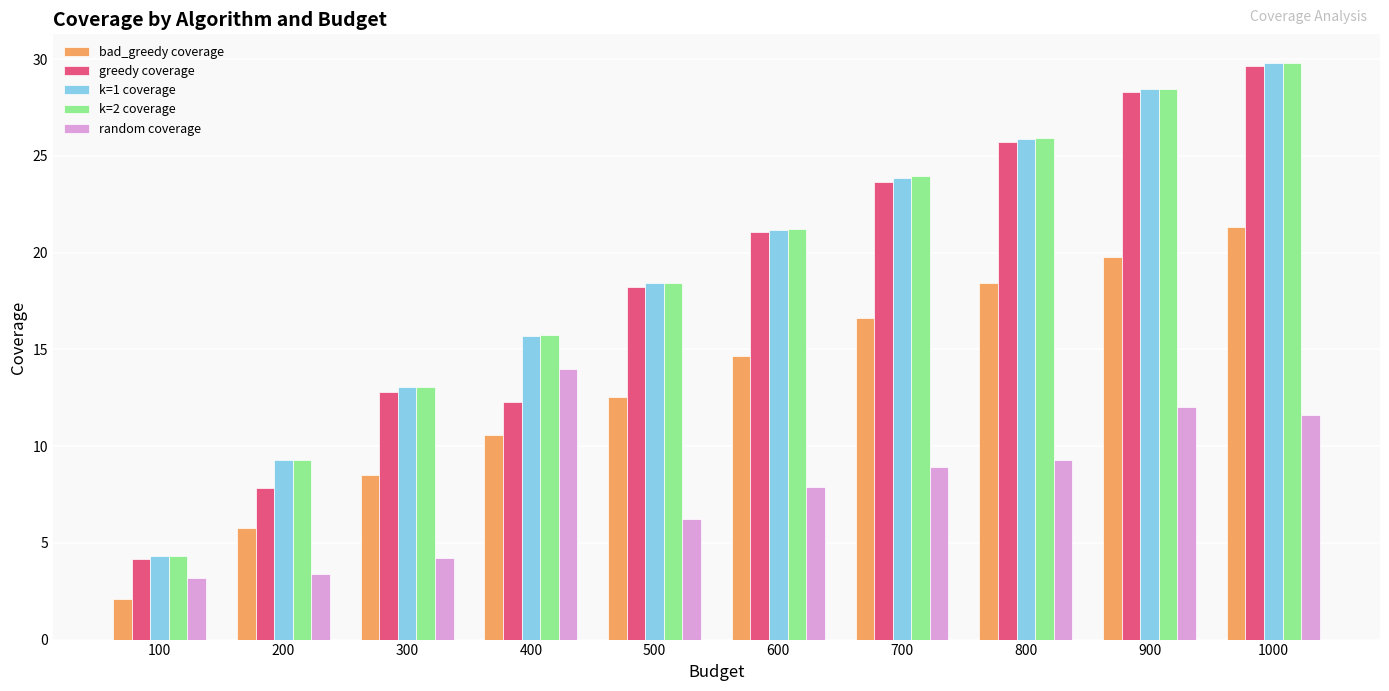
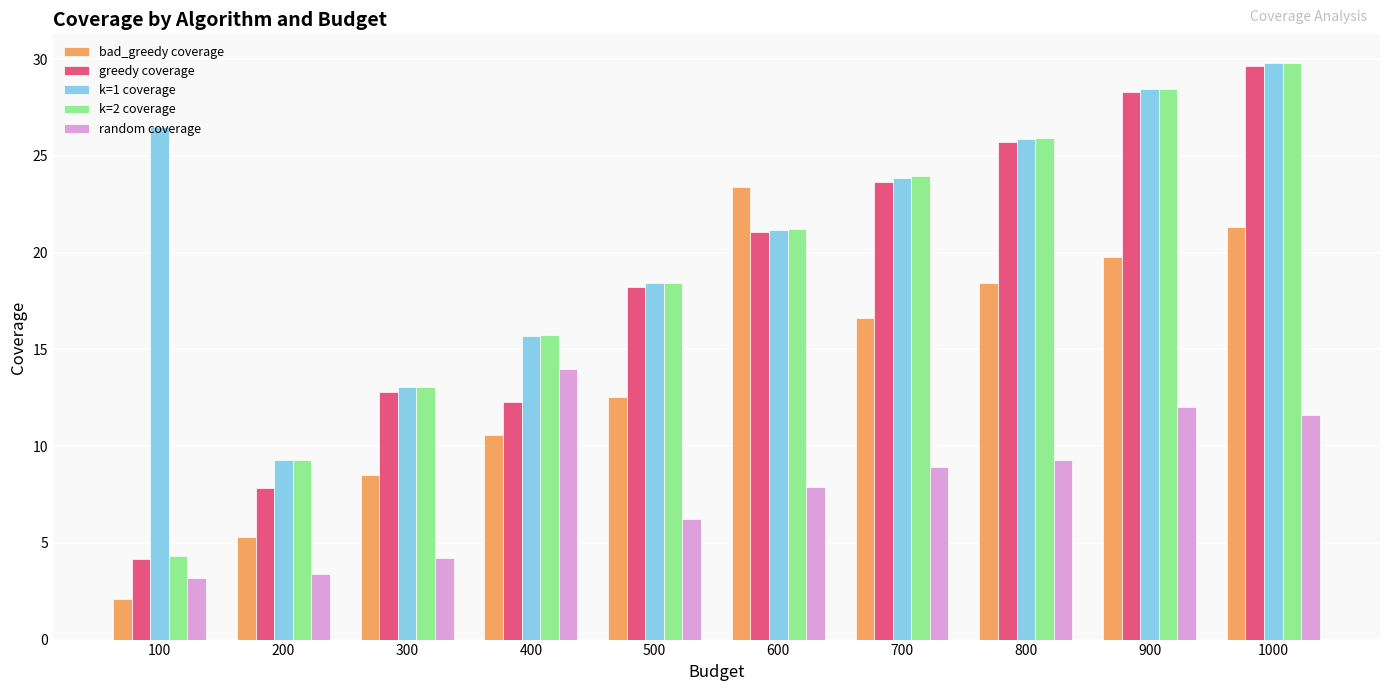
  {
    "bad_greedy coverage": {
      "100": 2.1,
-     "200": 5.8,
+     "200": 5.3,
      "300": 8.5,
      "400": 10.6,
      "500": 12.5,
-     "600": 14.7,
+     "600": 23.4,
      "700": 16.6,
      "800": 18.5,
      "900": 19.8,
      "1000": 21.3
    },
    "greedy coverage": {
      "100": 4.2,
      "200": 7.8,
      "300": 12.8,
      "400": 12.3,
      "500": 18.2,
      "600": 21.1,
      "700": 23.6,
      "800": 25.7,
      "900": 28.3,
      "1000": 29.7
    },
    "k=1 coverage": {
-     "100": 4.3,
+     "100": 26.5,
      "200": 9.3,
      "300": 13.0,
      "400": 15.7,
      "500": 18.4,
      "600": 21.2,
      "700": 23.9,
      "800": 25.9,
      "900": 28.5,
      "1000": 29.8
    },
    "k=2 coverage": {
      "100": 4.3,
      "200": 9.3,
      "300": 13.0,
      "400": 15.7,
      "500": 18.4,
      "600": 21.2,
      "700": 23.9,
      "800": 25.9,
      "900": 28.5,
      "1000": 29.8
    },
    "random coverage": {
      "100": 3.2,
      "200": 3.4,
      "300": 4.2,
      "400": 14.0,
      "500": 6.2,
      "600": 7.9,
      "700": 8.9,
      "800": 9.3,
      "900": 12.0,
      "1000": 11.6
    }
  }
